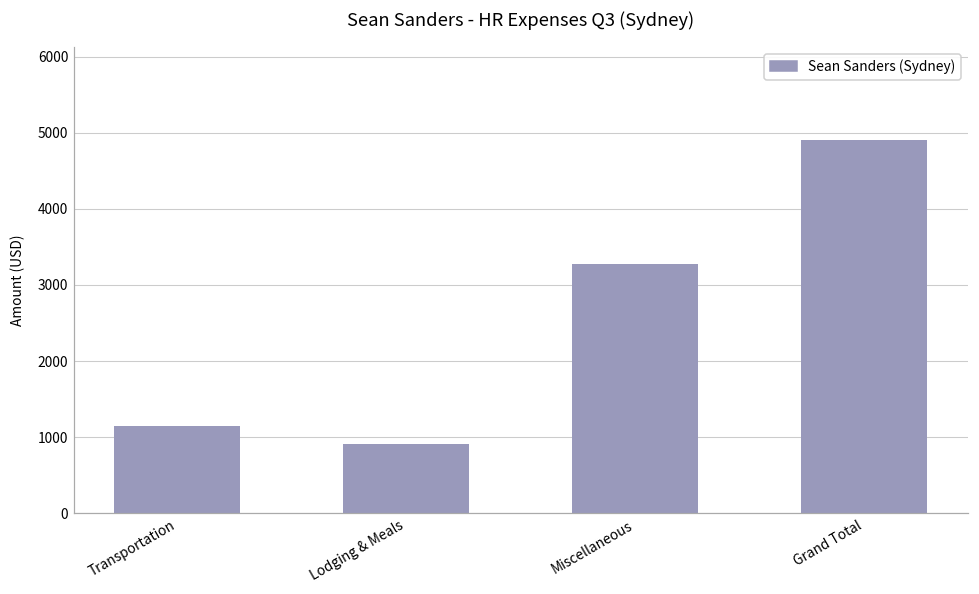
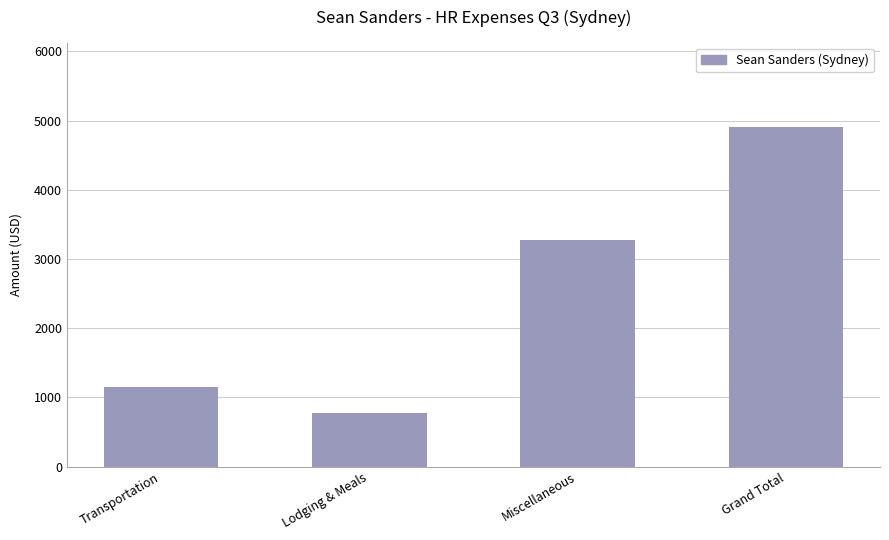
  {
    "Transportation": 1100,
-   "Lodging & Meals": 900,
+   "Lodging & Meals": 800,
    "Miscellaneous": 3300,
    "Grand Total": 4900
  }
